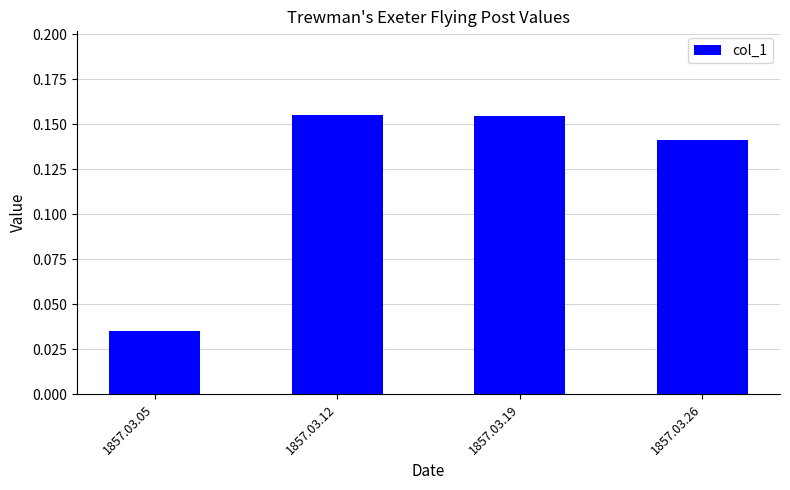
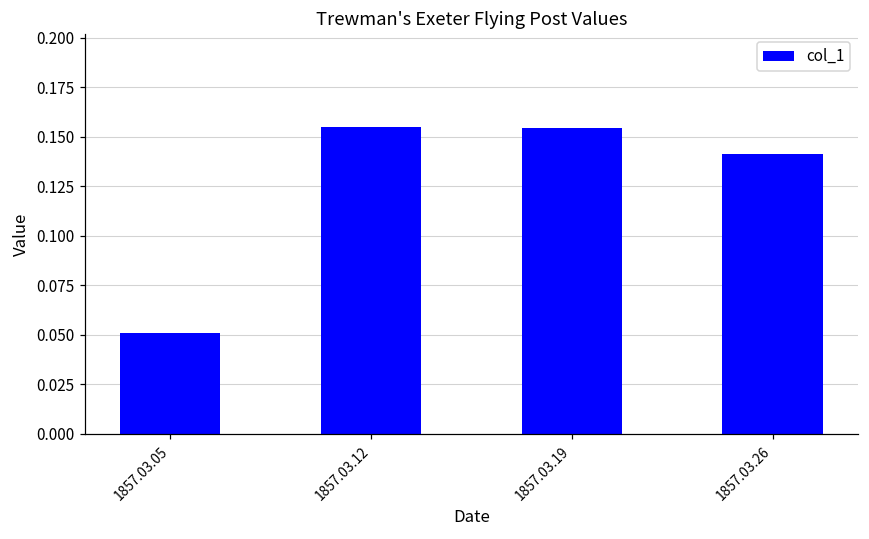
  {
-   "1857.03.05": 0.035,
+   "1857.03.05": 0.051,
    "1857.03.12": 0.155,
    "1857.03.19": 0.155,
    "1857.03.26": 0.142
  }
